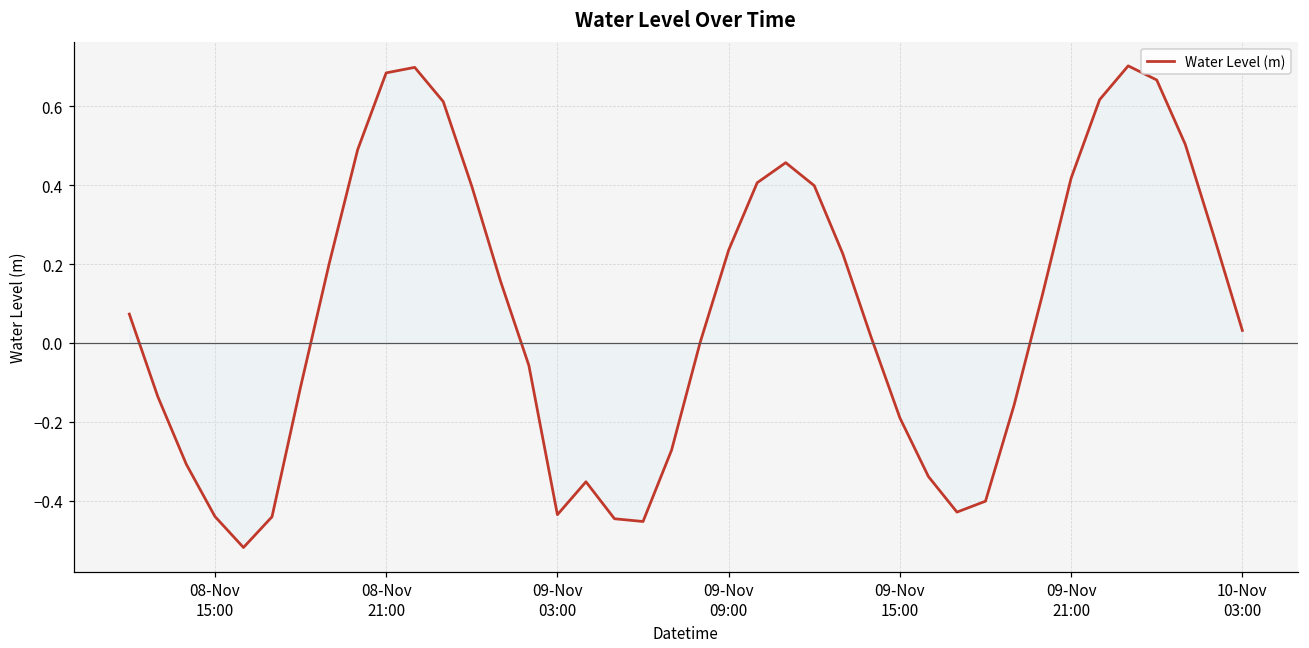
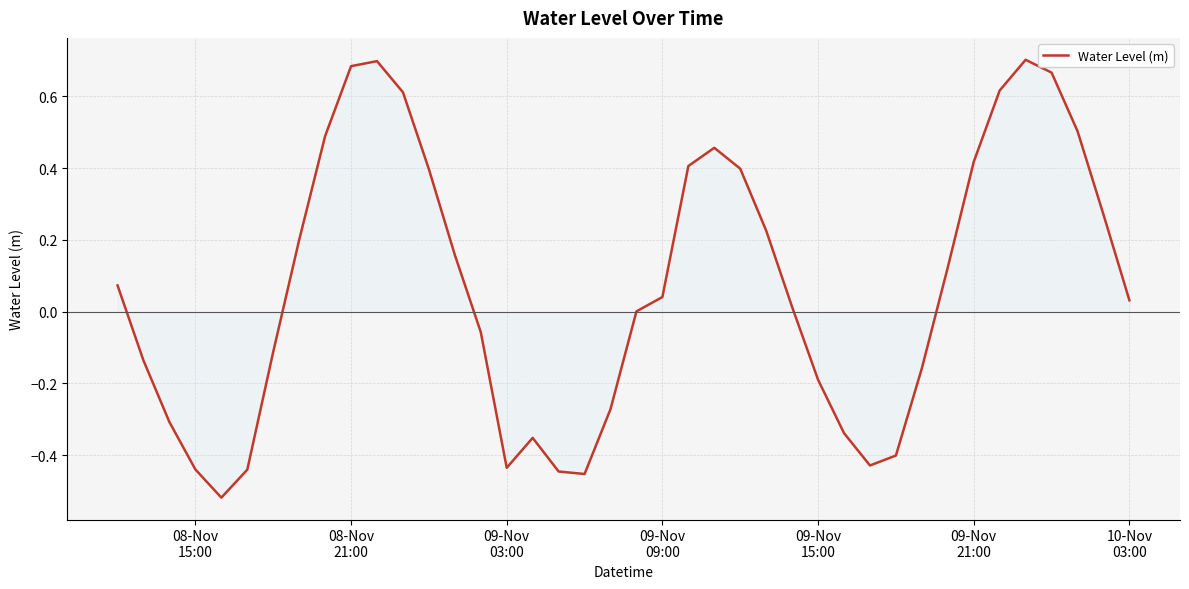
  {
    "Water Level (m)": {
      "08-Nov 15:00": -0.44,
      "09-Nov 03:00": -0.43,
-     "09-Nov 09:00": 0.24,
+     "09-Nov 09:00": 0.04,
      "09-Nov 15:00": -0.19
    }
  }
